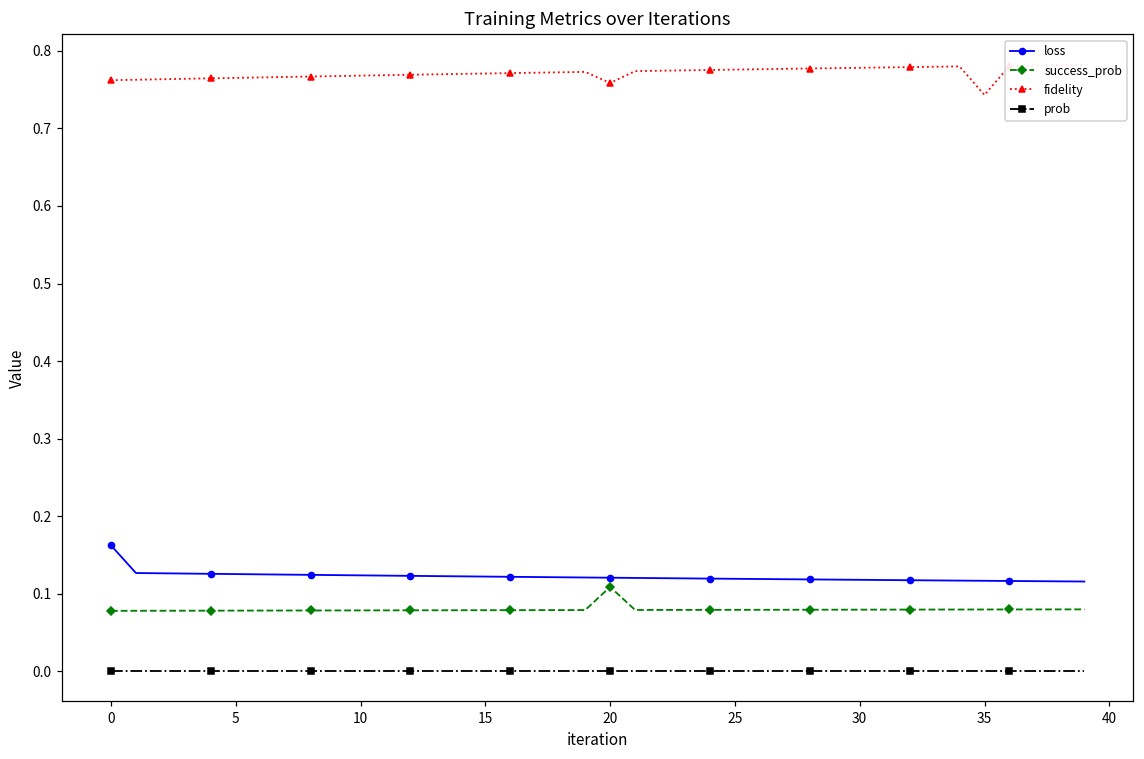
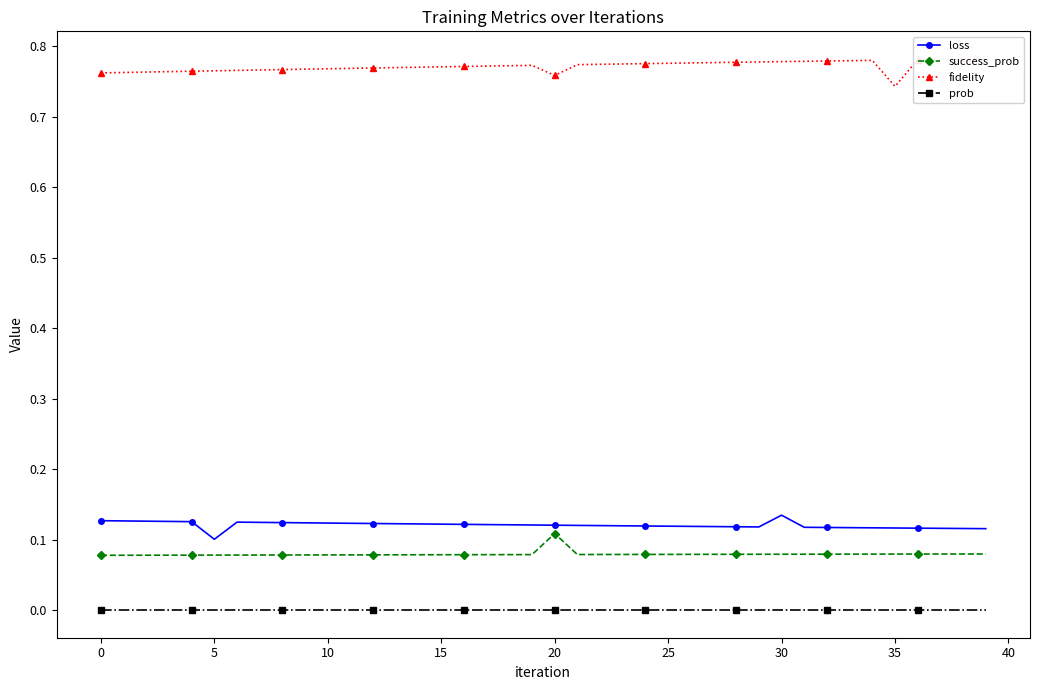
  {
    "loss": {
-     "0": 0.16,
-     "5": 0.13,
+     "0": 0.13,
+     "5": 0.10,
      "10": 0.12,
      "15": 0.12,
      "20": 0.12,
      "25": 0.12,
-     "30": 0.12,
+     "30": 0.13,
      "35": 0.12
    },
    "success_prob": {
      "0": 0.08,
      "5": 0.08,
      "10": 0.08,
      "15": 0.08,
      "20": 0.11,
      "25": 0.08,
      "30": 0.08,
      "35": 0.08
    },
    "fidelity": {
      "0": 0.76,
      "5": 0.77,
      "10": 0.77,
      "15": 0.77,
      "20": 0.76,
      "25": 0.78,
      "30": 0.78,
      "35": 0.74
    },
    "prob": {
      "0": 0.00,
      "5": 0.00,
      "10": 0.00,
      "15": 0.00,
      "20": 0.00,
      "25": 0.00,
      "30": 0.00,
      "35": 0.00
    }
  }
